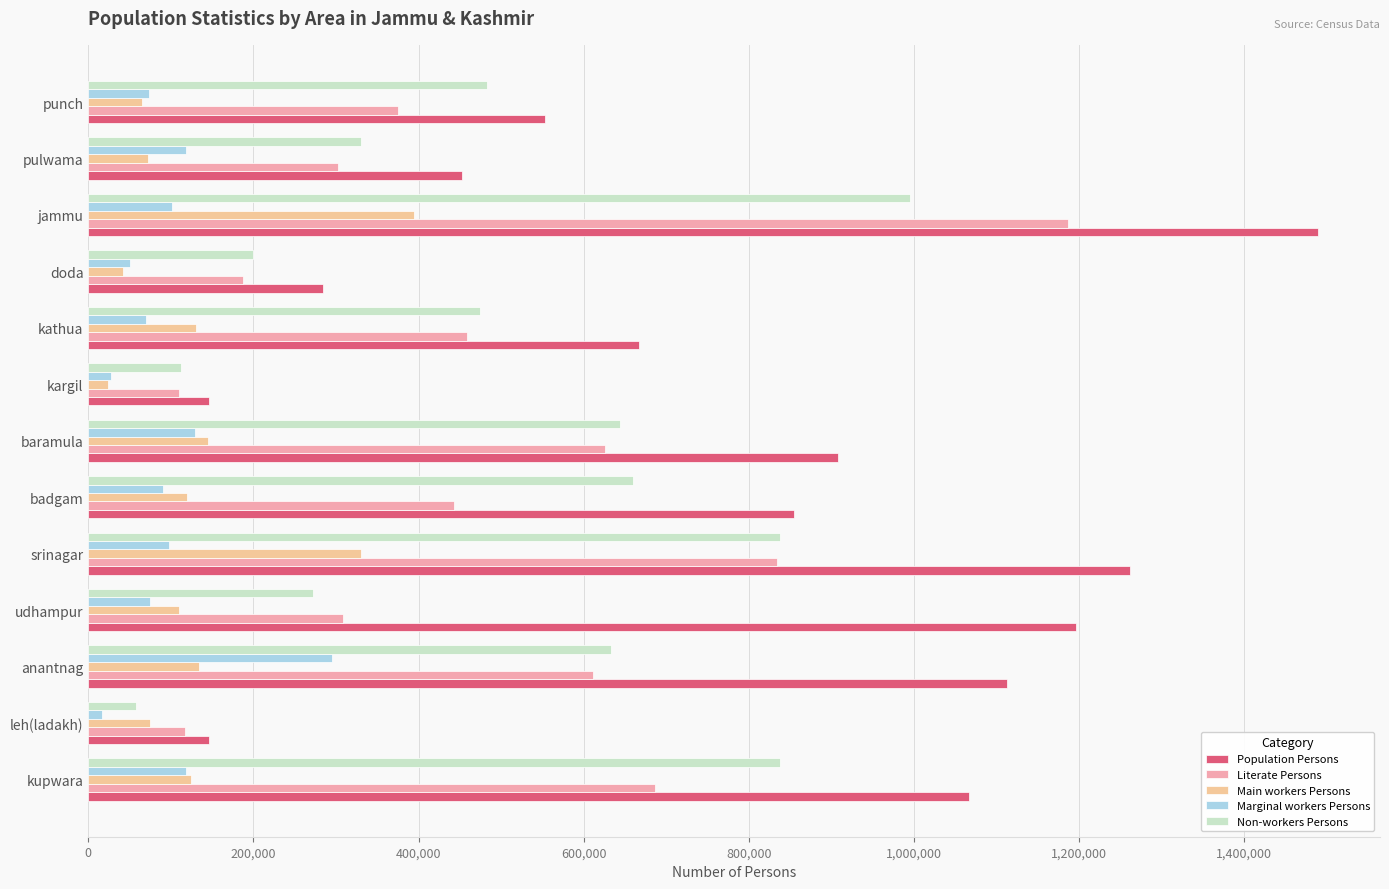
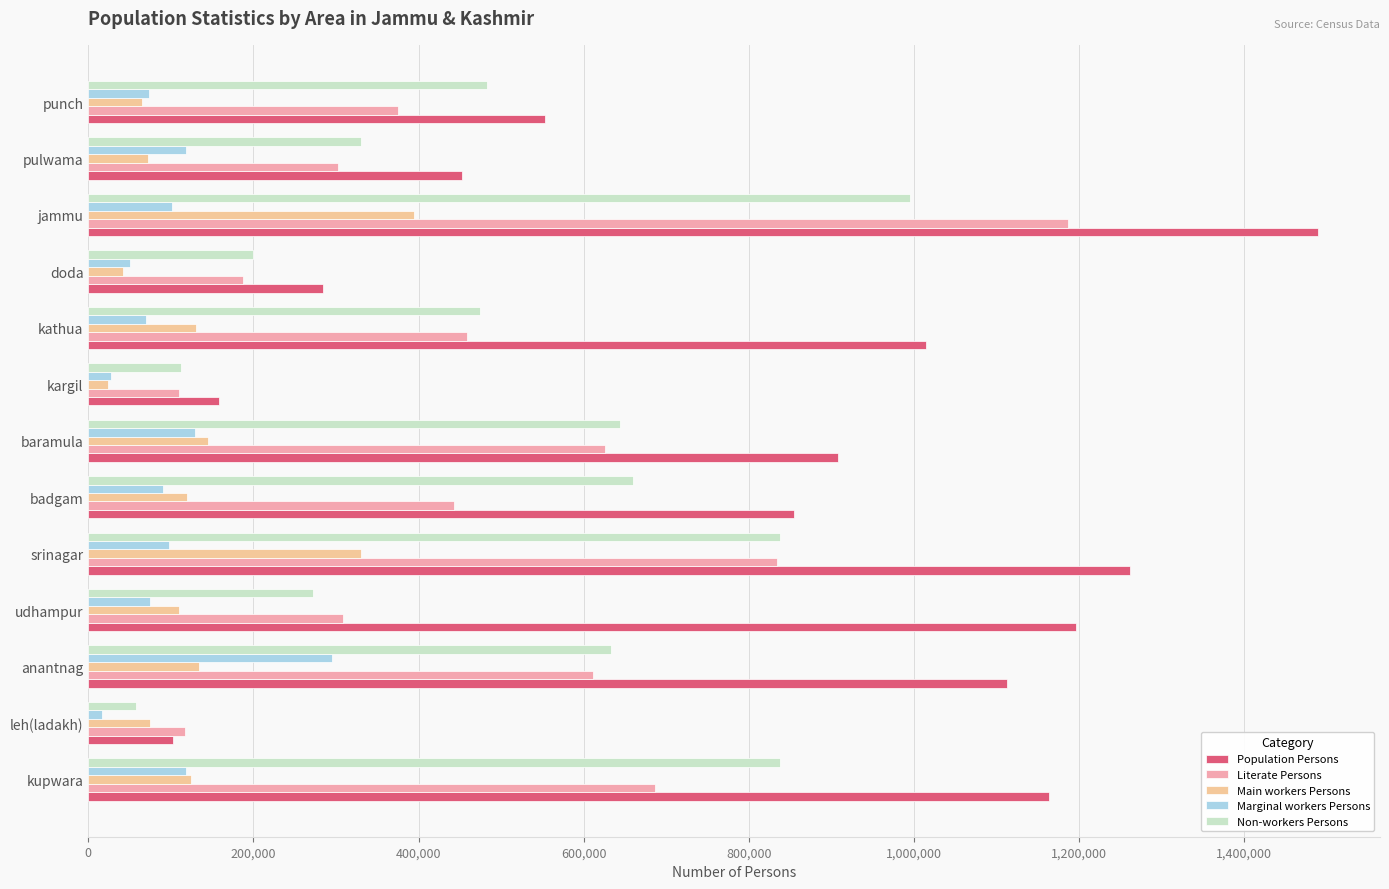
  {
    "Population Persons": {
      "punch": "550,000",
      "pulwama": "450,000",
      "jammu": "1,490,000",
      "doda": "280,000",
-     "kathua": "670,000",
-     "kargil": "150,000",
+     "kathua": "1,010,000",
+     "kargil": "160,000",
      "baramula": "910,000",
      "badgam": "860,000",
      "srinagar": "1,260,000",
      "udhampur": "1,200,000",
      "anantnag": "1,110,000",
-     "leh(ladakh)": "150,000",
-     "kupwara": "1,070,000"
+     "leh(ladakh)": "100,000",
+     "kupwara": "1,160,000"
    }
  }
